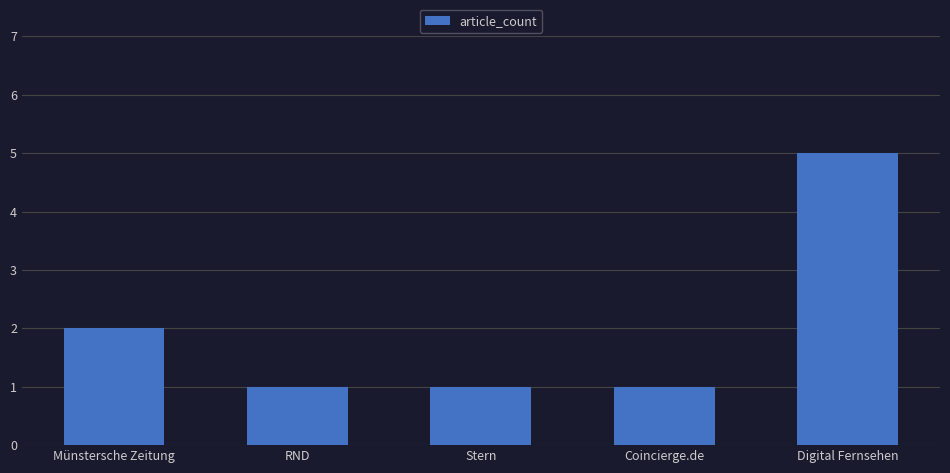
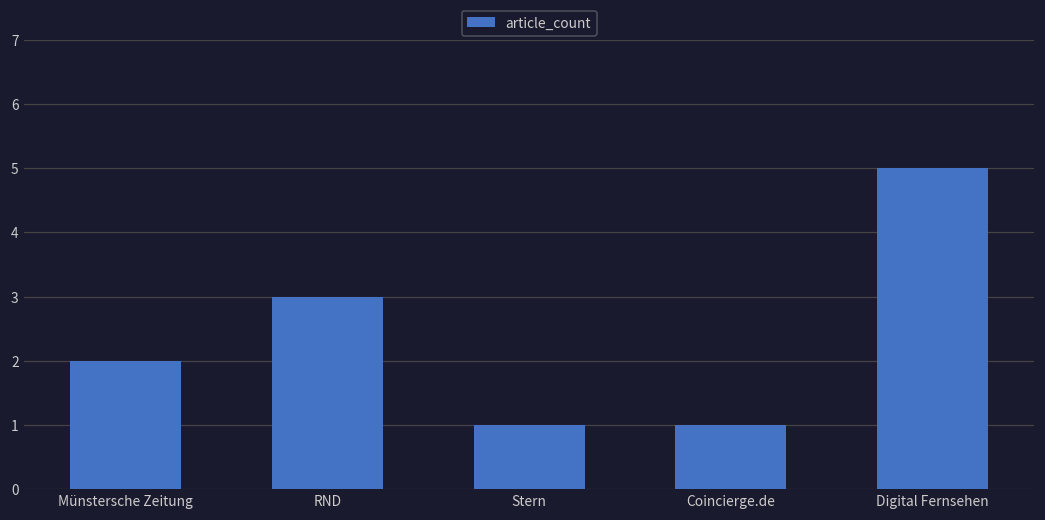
  {
    "Münstersche Zeitung": 2,
-   "RND": 1,
+   "RND": 3,
    "Stern": 1,
    "Coincierge.de": 1,
    "Digital Fernsehen": 5
  }
